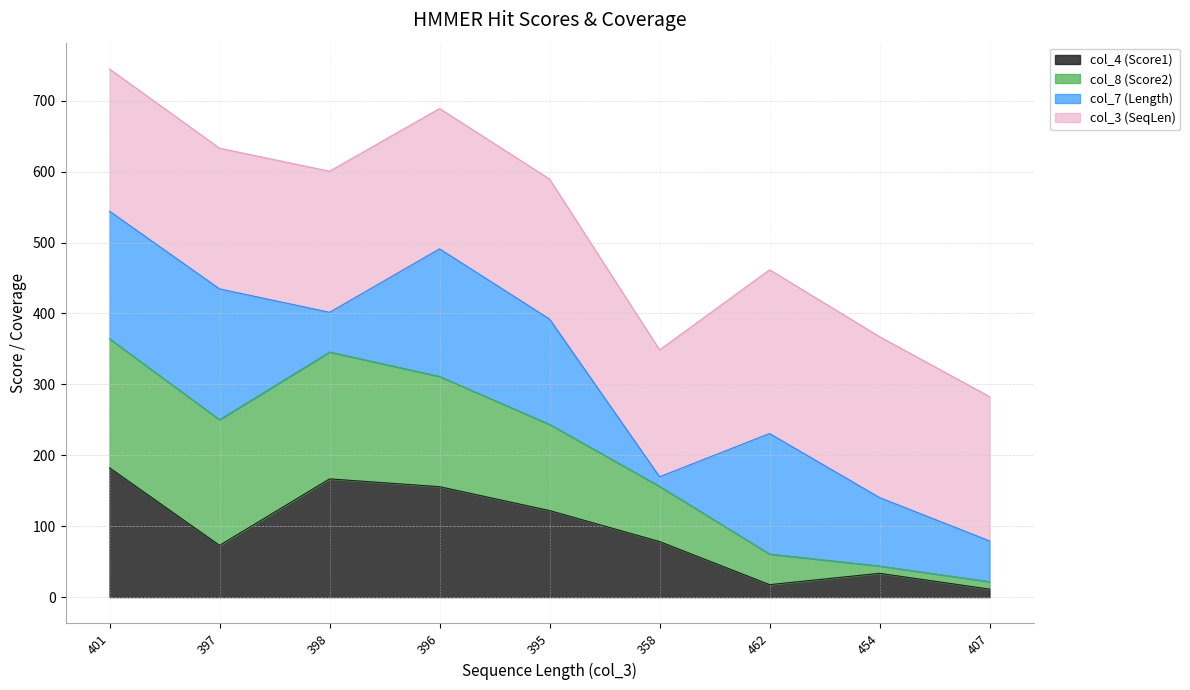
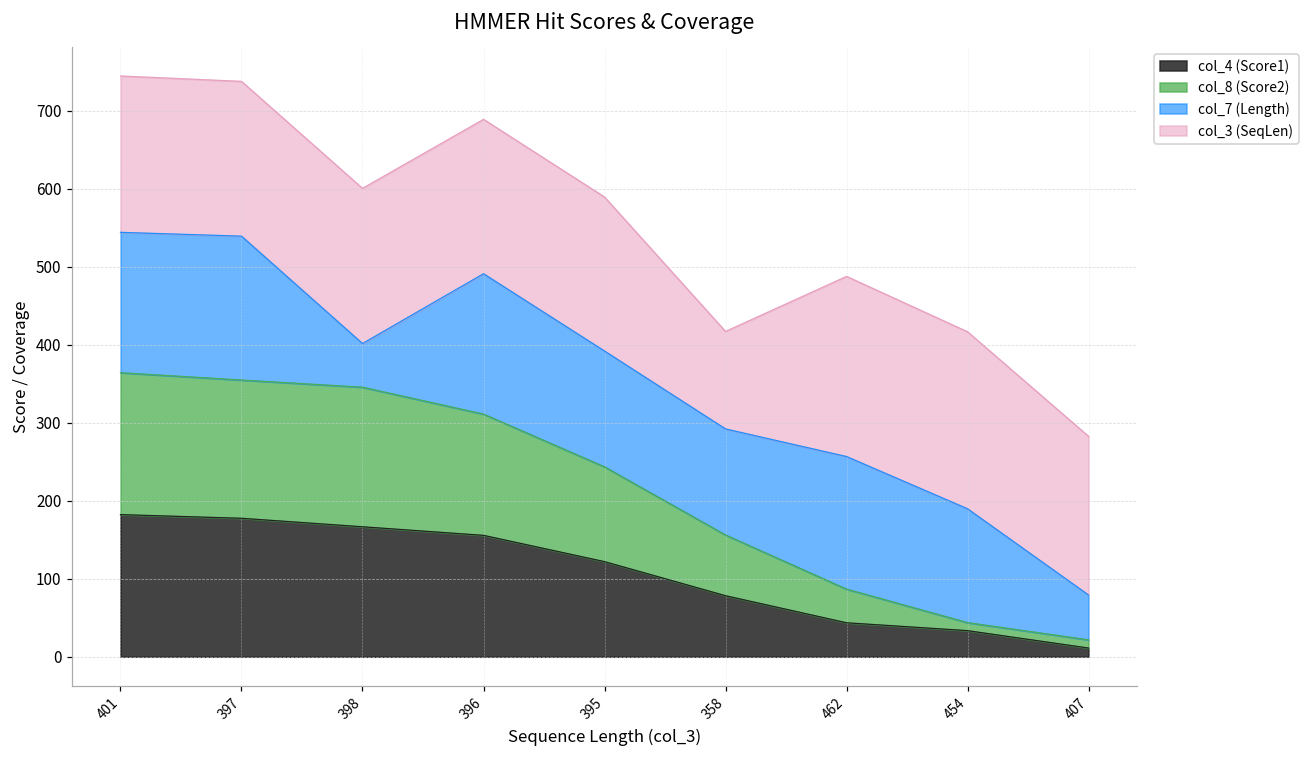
  {
    "col_4 (Score1)": {
      "401": 180,
-     "397": 70,
+     "397": 180,
      "398": 170,
      "396": 160,
      "395": 120,
      "358": 80,
-     "462": 20,
+     "462": 40,
      "454": 30,
      "407": 10
    },
    "col_8 (Score2)": {
      "401": 180,
      "397": 180,
      "398": 180,
      "396": 160,
      "395": 120,
      "358": 80,
      "462": 40,
      "454": 10,
      "407": 10
    },
    "col_7 (Length)": {
      "401": 180,
      "397": 180,
      "398": 60,
      "396": 180,
      "395": 150,
-     "358": 10,
+     "358": 140,
      "462": 170,
-     "454": 100,
+     "454": 150,
      "407": 60
    },
    "col_3 (SeqLen)": {
      "401": 200,
      "397": 200,
      "398": 200,
      "396": 200,
      "395": 200,
-     "358": 180,
+     "358": 130,
      "462": 230,
      "454": 230,
      "407": 200
    }
  }
